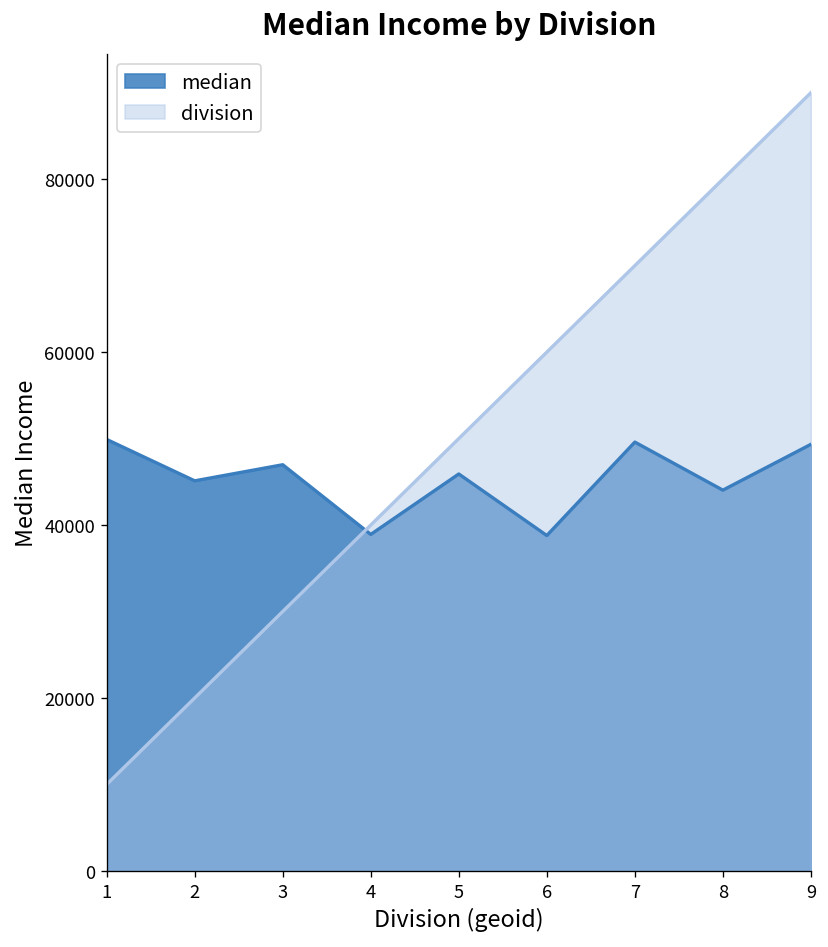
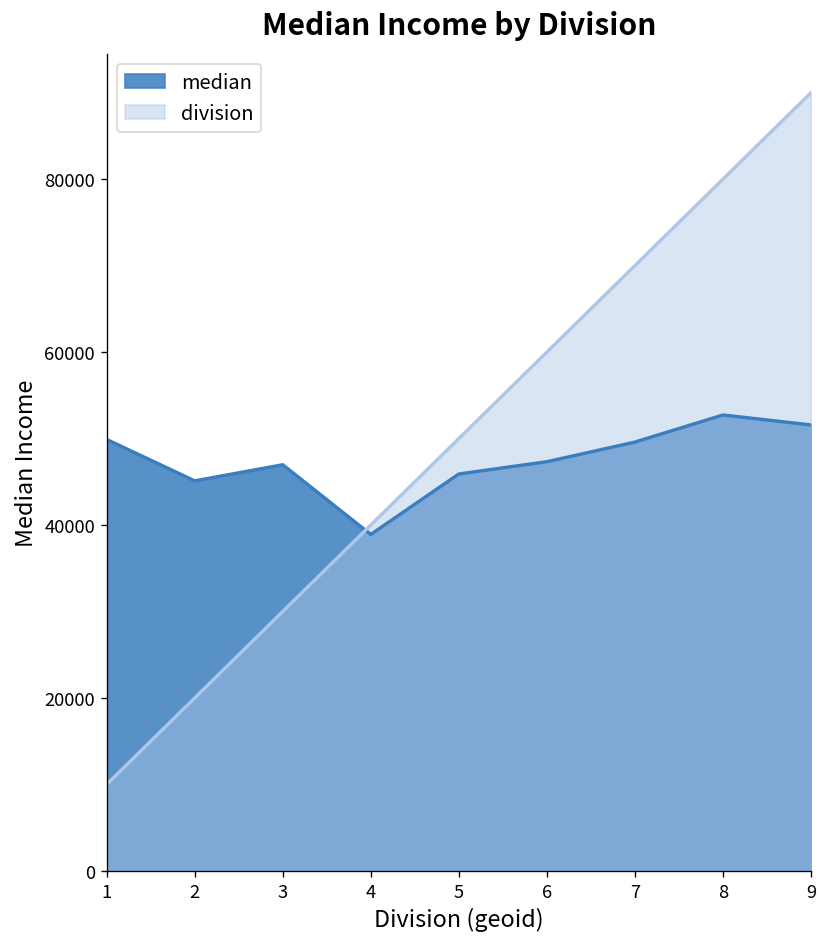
  {
    "median": {
      "1": 50000,
      "2": 45000,
      "3": 47000,
      "4": 39000,
      "5": 46000,
-     "6": 39000,
+     "6": 47000,
      "7": 50000,
-     "8": 44000,
-     "9": 49000
+     "8": 53000,
+     "9": 52000
    },
    "division": {
      "1": 10000,
      "2": 20000,
      "3": 30000,
      "4": 40000,
      "5": 50000,
      "6": 60000,
      "7": 70000,
      "8": 80000,
      "9": 90000
    }
  }
